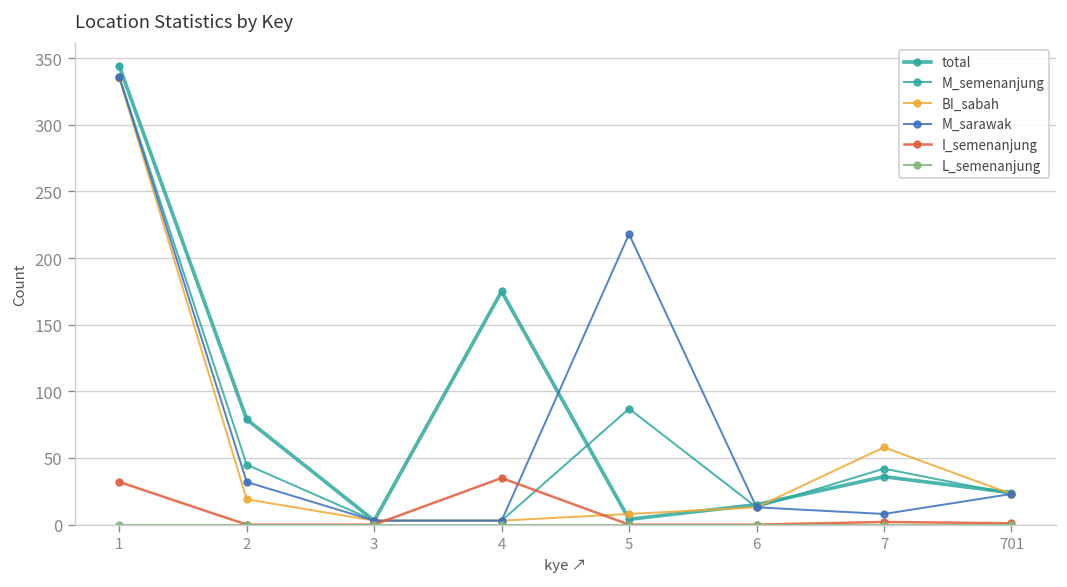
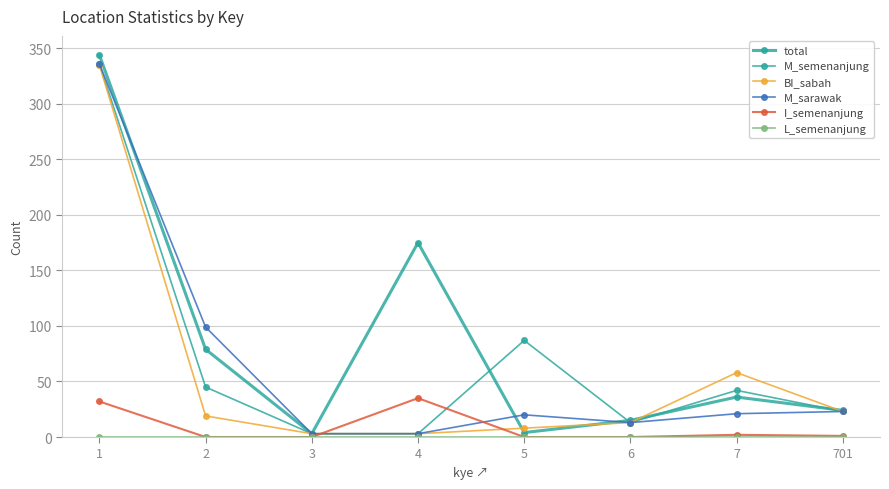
  {
    "BI_sabah": {
      "2": 19,
      "5": 8,
      "7": 58
    },
    "M_sarawak": {
-     "2": 32,
-     "5": 218,
-     "7": 8
+     "2": 99,
+     "5": 20,
+     "7": 21
    },
    "I_semenanjung": {
      "1": 32,
      "4": 35
    },
    "L_semenanjung": {
      "1": 0,
      "4": 0
    }
  }
